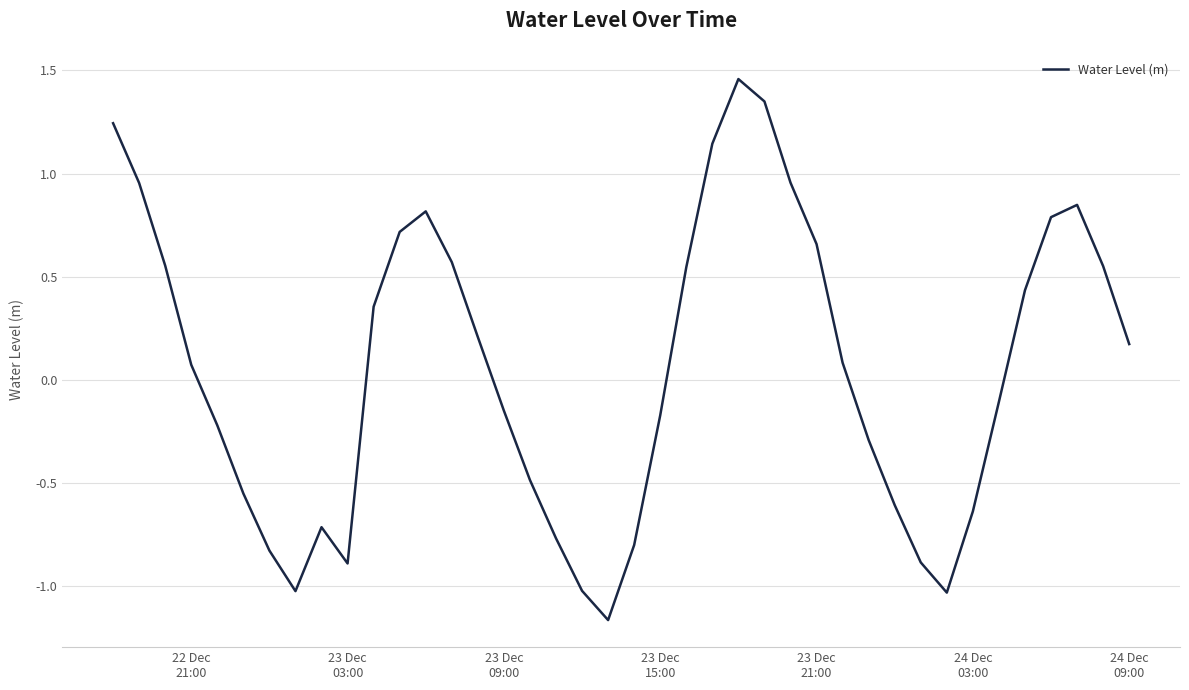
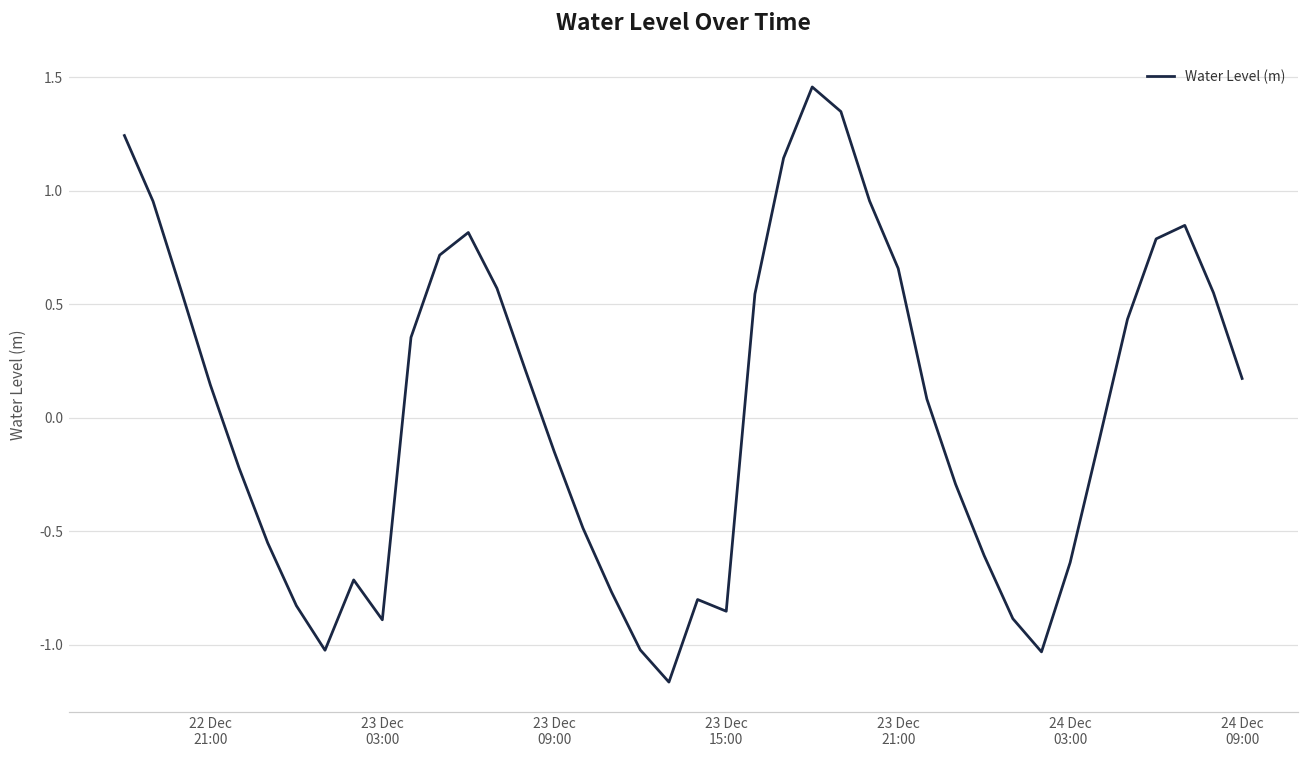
  {
-   "22 Dec 21:00": 0.07,
+   "22 Dec 21:00": 0.14,
    "23 Dec 03:00": -0.89,
    "23 Dec 09:00": -0.15,
-   "23 Dec 15:00": -0.17,
+   "23 Dec 15:00": -0.85,
    "23 Dec 21:00": 0.66,
    "24 Dec 03:00": -0.64,
    "24 Dec 09:00": 0.17
  }
